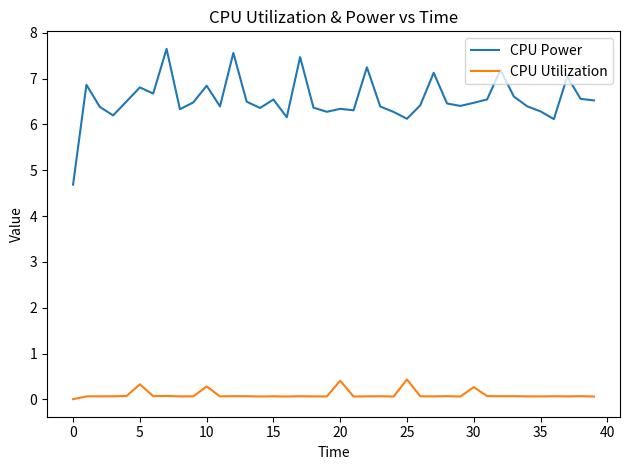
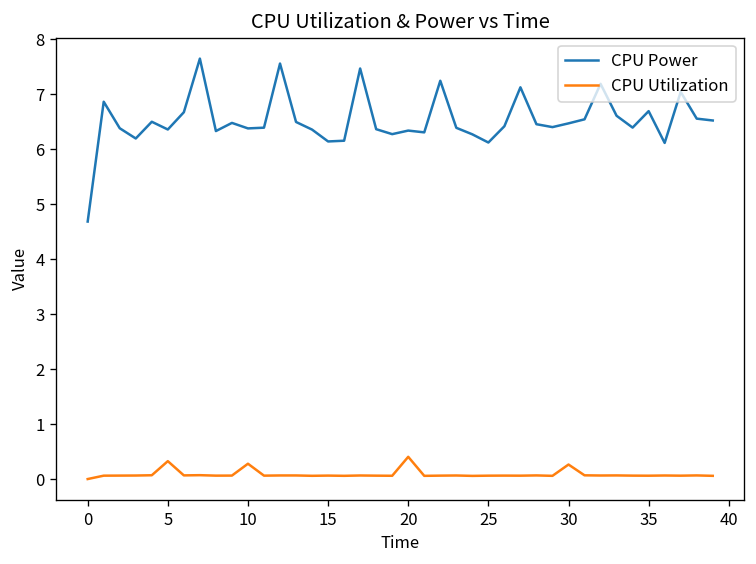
  {
    "CPU Power": {
      "0": 4.7,
-     "5": 6.8,
-     "10": 6.8,
-     "15": 6.5,
+     "5": 6.4,
+     "10": 6.4,
+     "15": 6.1,
      "20": 6.3,
      "25": 6.1,
      "30": 6.5,
-     "35": 6.3
+     "35": 6.7
    },
    "CPU Utilization": {
      "0": 0.0,
      "5": 0.3,
      "10": 0.3,
      "15": 0.1,
      "20": 0.4,
-     "25": 0.4,
+     "25": 0.1,
      "30": 0.3,
      "35": 0.1
    }
  }
